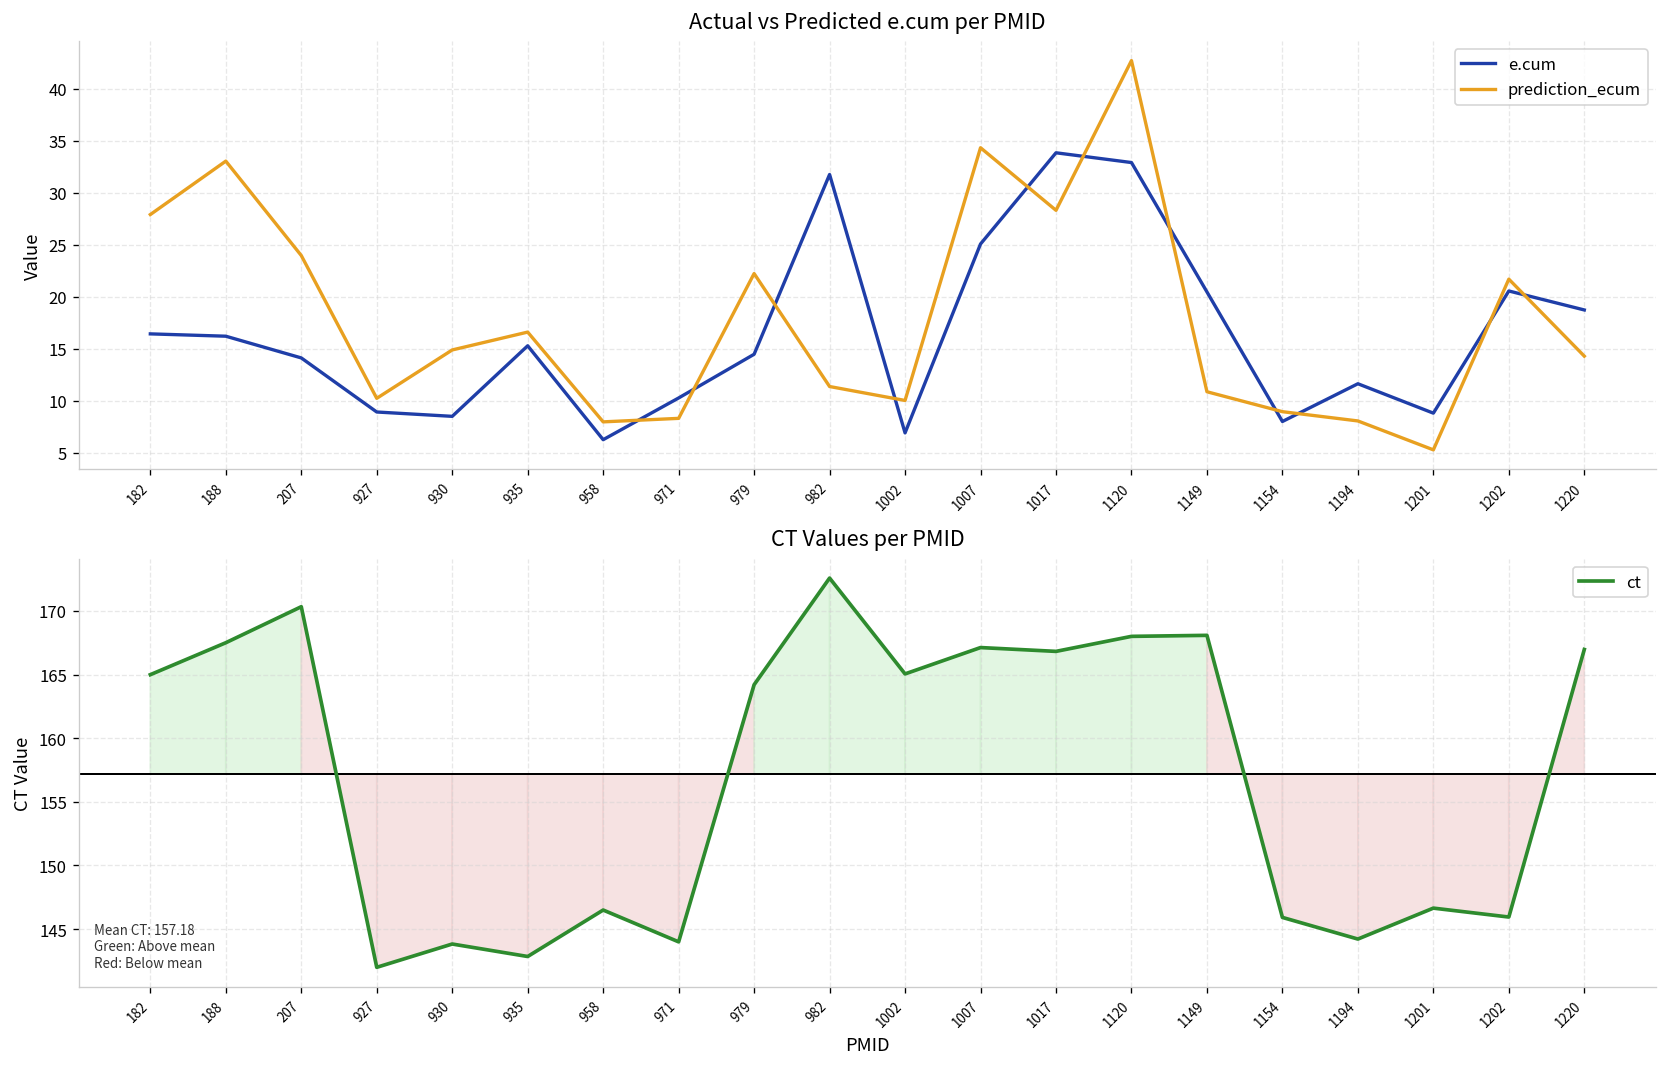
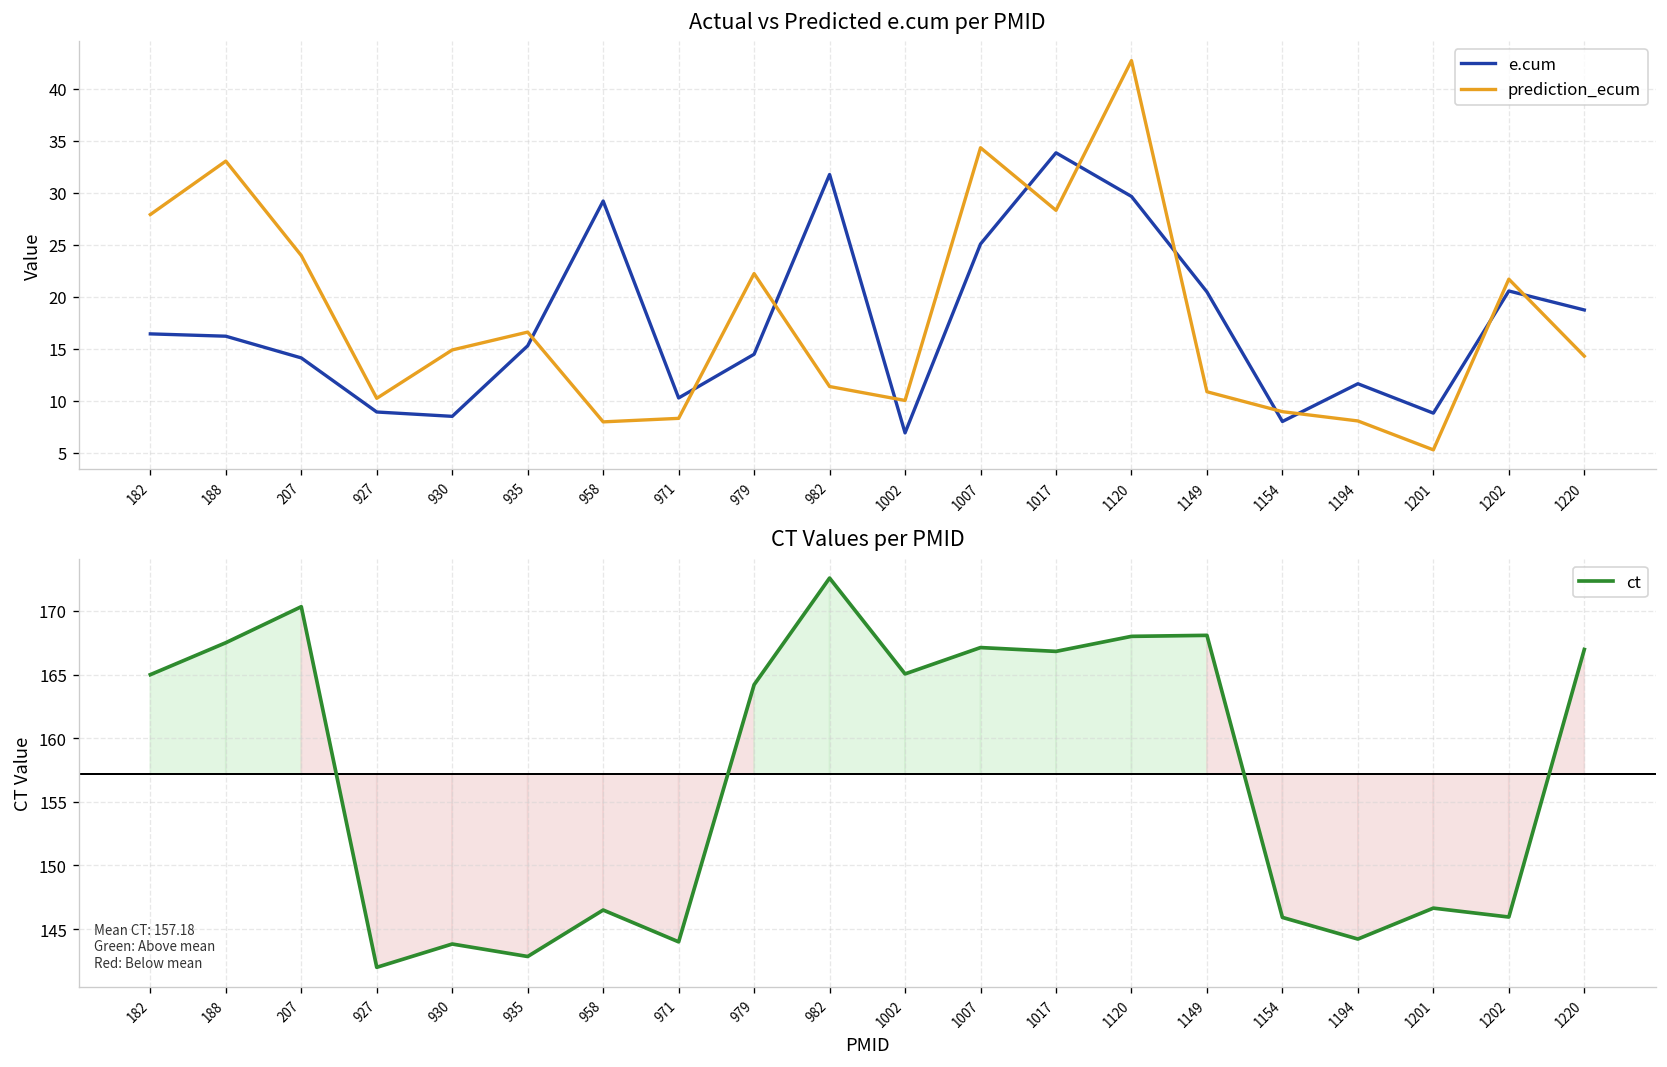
  {
    "Actual vs Predicted e.cum per PMID": {
      "e.cum": {
        "182": 16,
        "188": 16,
        "207": 14,
        "927": 9,
        "930": 8,
        "935": 15,
-       "958": 6,
+       "958": 29,
        "971": 10,
        "979": 14,
        "982": 32,
        "1002": 7,
        "1007": 25,
        "1017": 34,
-       "1120": 33,
+       "1120": 30,
        "1149": 20,
        "1154": 8,
        "1194": 12,
        "1201": 9,
        "1202": 21,
        "1220": 19
      },
      "prediction_ecum": {
        "182": 28,
        "188": 33,
        "207": 24,
        "927": 10,
        "930": 15,
        "935": 17,
        "958": 8,
        "971": 8,
        "979": 22,
        "982": 11,
        "1002": 10,
        "1007": 34,
        "1017": 28,
        "1120": 43,
        "1149": 11,
        "1154": 9,
        "1194": 8,
        "1201": 5,
        "1202": 22,
        "1220": 14
      }
    },
    "CT Values per PMID": {
      "182": 165.0,
      "188": 167.5,
      "207": 170.3,
      "927": 142.0,
      "930": 143.8,
      "935": 142.9,
      "958": 146.5,
      "971": 144.0,
      "979": 164.2,
      "982": 172.6,
      "1002": 165.1,
      "1007": 167.1,
      "1017": 166.8,
      "1120": 168.0,
      "1149": 168.1,
      "1154": 145.9,
      "1194": 144.2,
      "1201": 146.7,
      "1202": 146.0,
      "1220": 167.0
    }
  }
